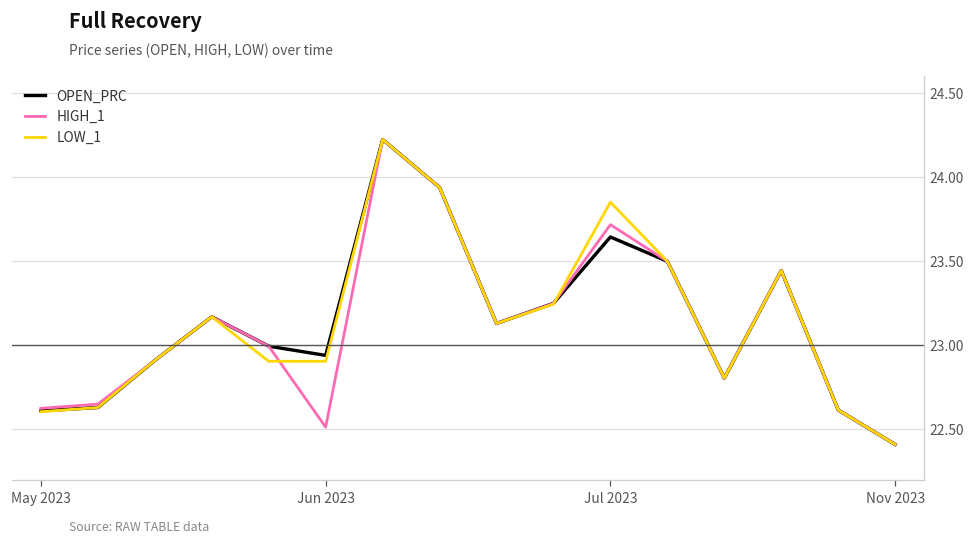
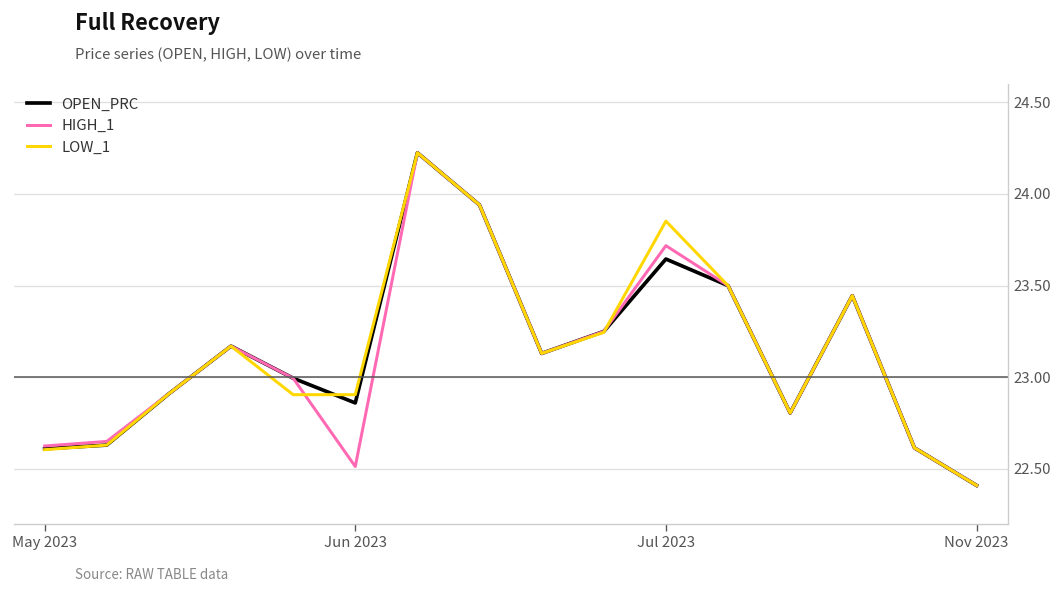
  {
    "OPEN_PRC": {
-     "Jun 2023": 22.94,
+     "Jun 2023": 22.86,
      "Jul 2023": 23.65
    },
    "HIGH_1": {
      "Jun 2023": 22.51,
      "Jul 2023": 23.72
    },
    "LOW_1": {
      "Jun 2023": 22.91,
      "Jul 2023": 23.85
    }
  }
